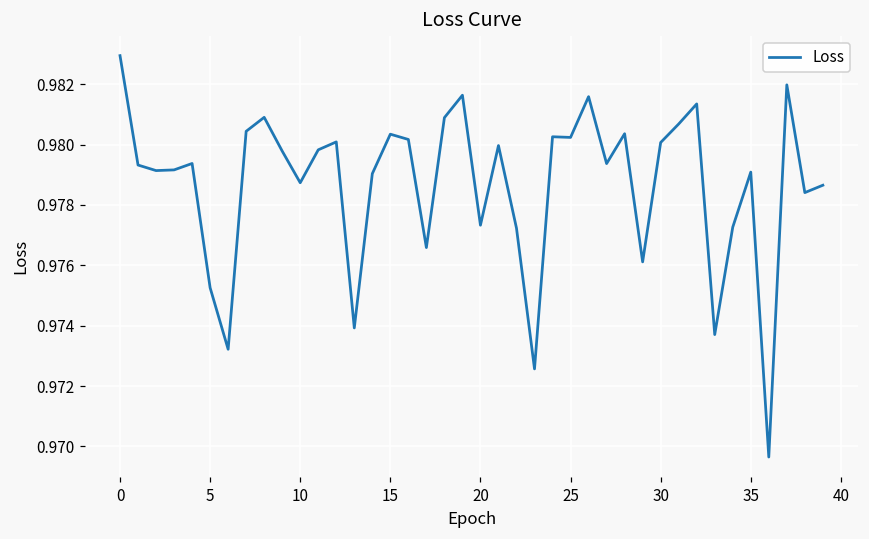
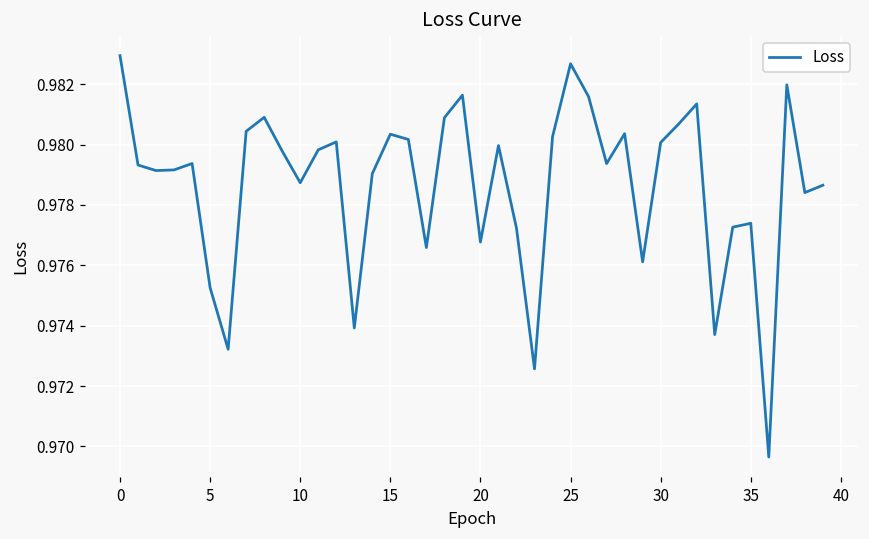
  {
    "0": 0.9829,
    "5": 0.9753,
    "10": 0.9787,
    "15": 0.9803,
-   "20": 0.9773,
-   "25": 0.9802,
+   "20": 0.9768,
+   "25": 0.9827,
    "30": 0.9801,
-   "35": 0.9791
+   "35": 0.9774
  }
